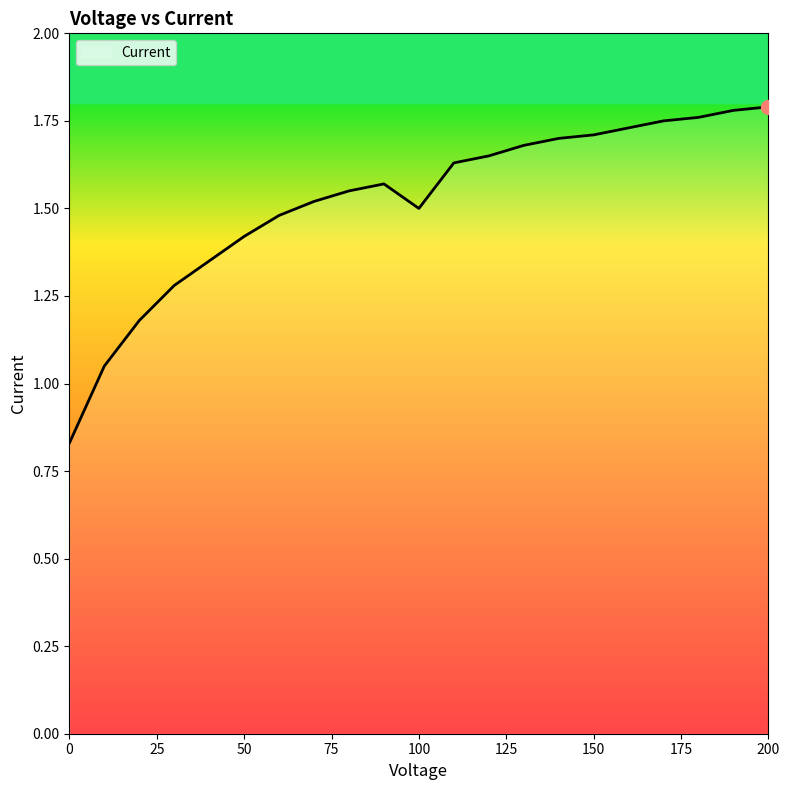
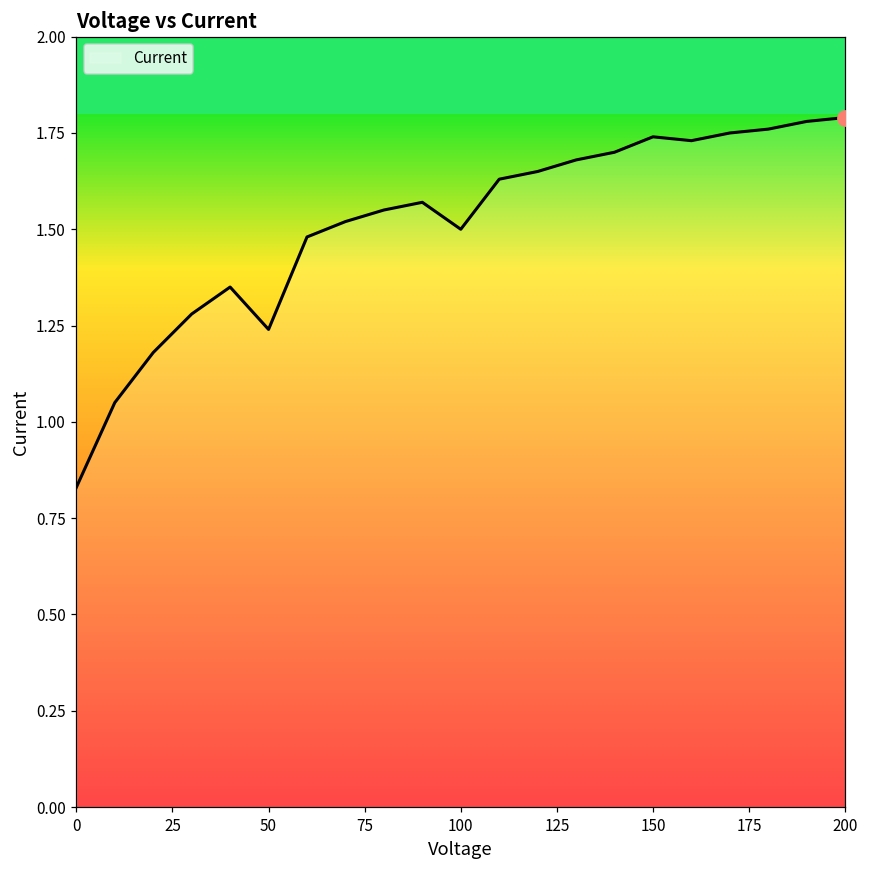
  {
    "Current": {
      "0": 0.83,
-     "50": 1.42,
+     "50": 1.24,
      "100": 1.50,
-     "150": 1.71
+     "150": 1.74
    }
  }
